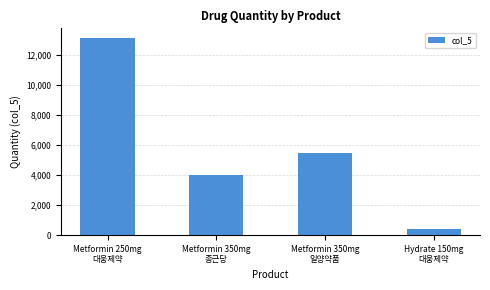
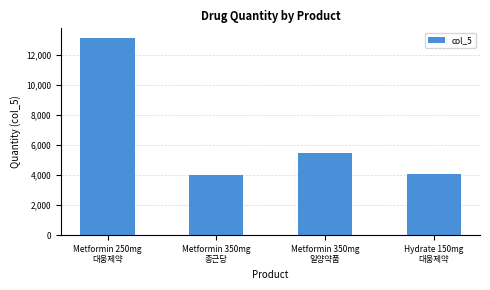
  {
    "Metformin 250mg 대웅제약": "13,100",
    "Metformin 350mg 종근당": "4,000",
    "Metformin 350mg 일양약품": "5,500",
-   "Hydrate 150mg 대웅제약": "500"
+   "Hydrate 150mg 대웅제약": "4,100"
  }
